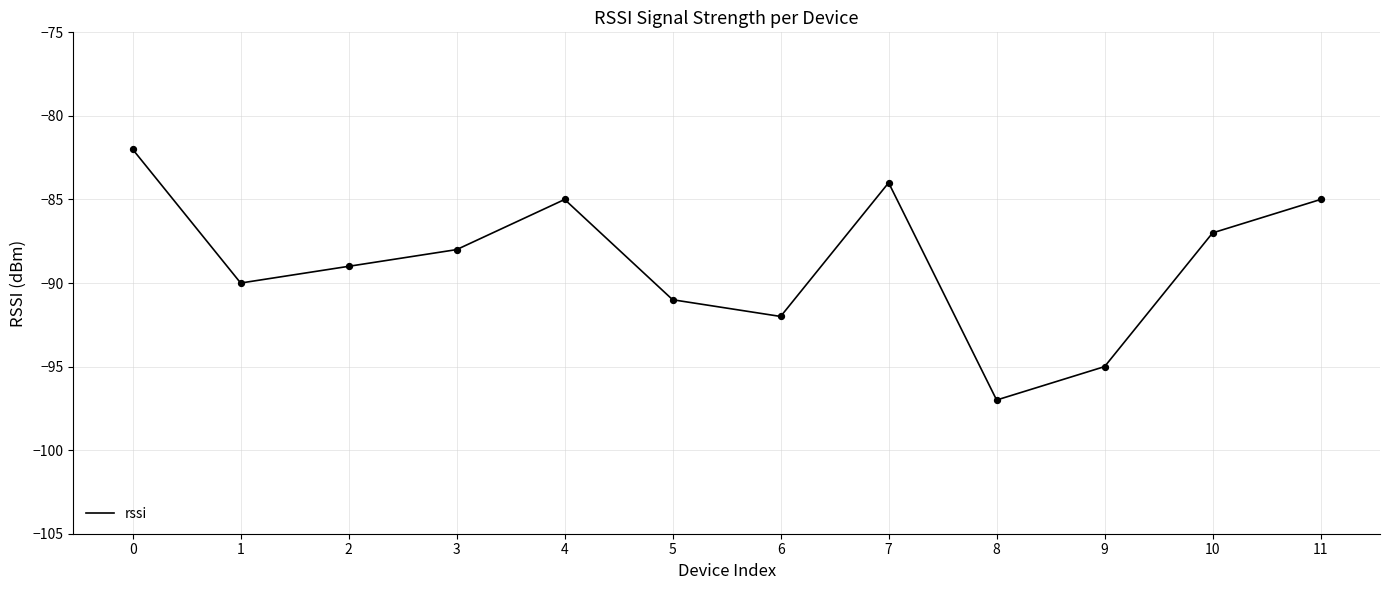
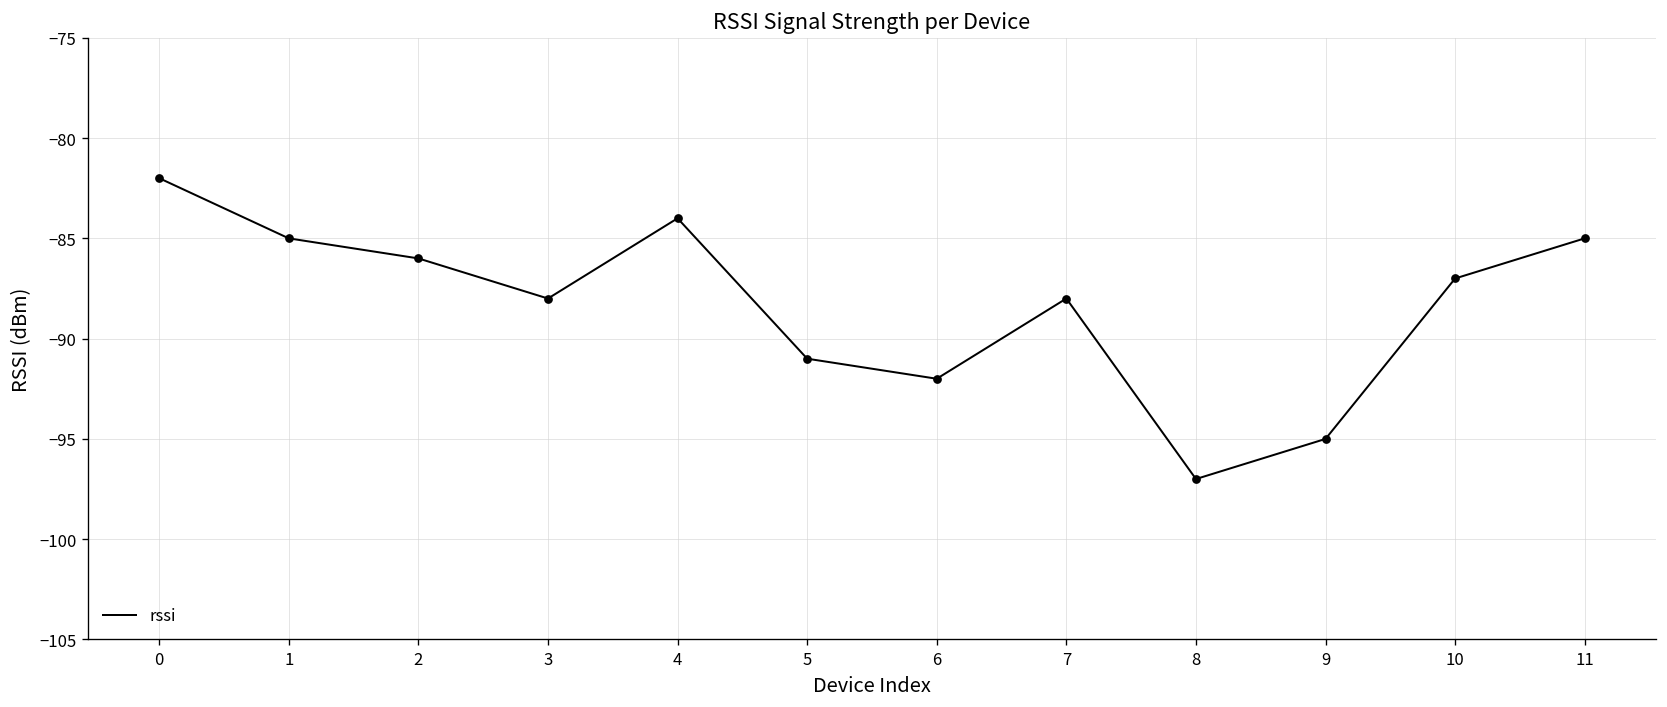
  {
    "0": -82,
-   "1": -90,
-   "2": -89,
+   "1": -85,
+   "2": -86,
    "3": -88,
-   "4": -85,
+   "4": -84,
    "5": -91,
    "6": -92,
-   "7": -84,
+   "7": -88,
    "8": -97,
    "9": -95,
    "10": -87,
    "11": -85
  }
